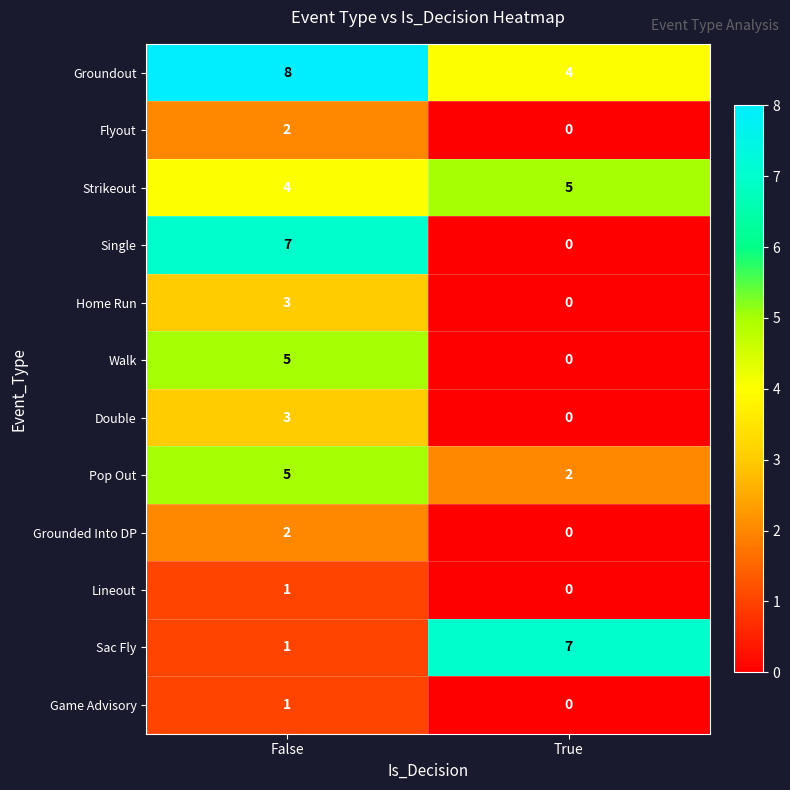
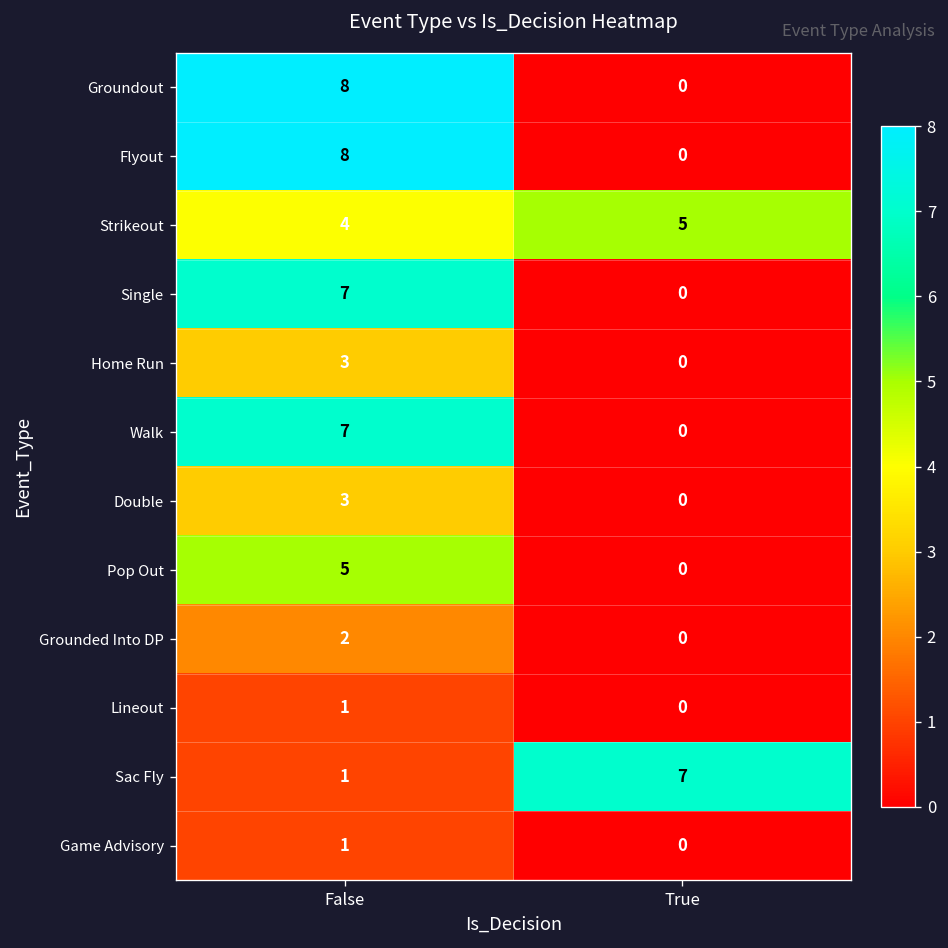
  {
    "Groundout": {
      "False": 8,
-     "True": 4
+     "True": 0
    },
    "Flyout": {
-     "False": 2,
+     "False": 8,
      "True": 0
    },
    "Strikeout": {
      "False": 4,
      "True": 5
    },
    "Single": {
      "False": 7,
      "True": 0
    },
    "Home Run": {
      "False": 3,
      "True": 0
    },
    "Walk": {
-     "False": 5,
+     "False": 7,
      "True": 0
    },
    "Double": {
      "False": 3,
      "True": 0
    },
    "Pop Out": {
      "False": 5,
-     "True": 2
+     "True": 0
    },
    "Grounded Into DP": {
      "False": 2,
      "True": 0
    },
    "Lineout": {
      "False": 1,
      "True": 0
    },
    "Sac Fly": {
      "False": 1,
      "True": 7
    },
    "Game Advisory": {
      "False": 1,
      "True": 0
    }
  }
